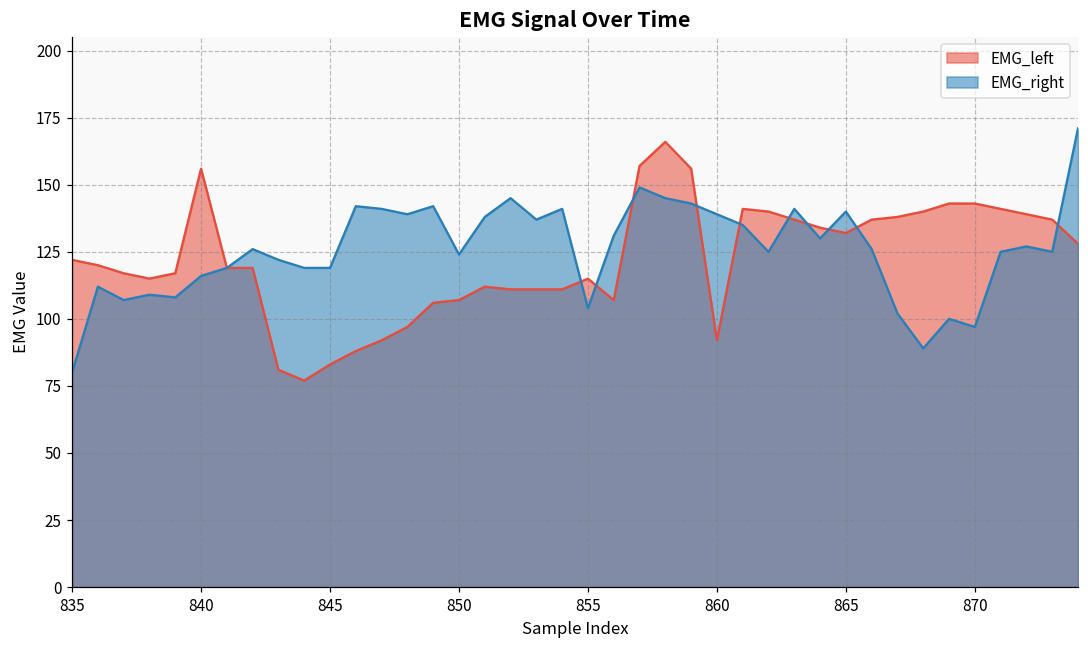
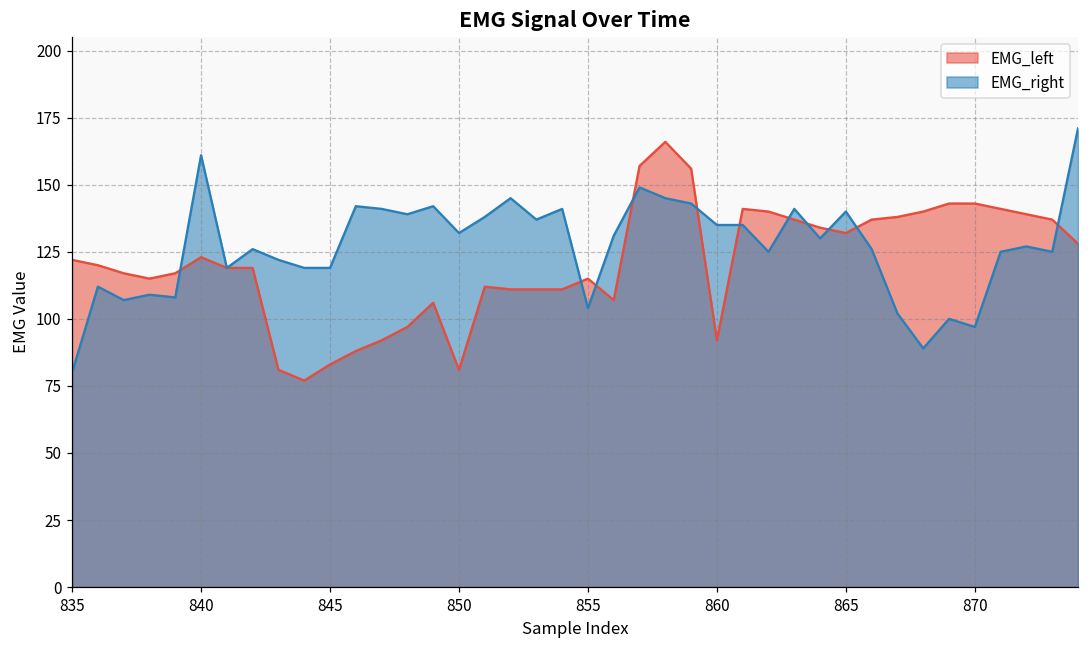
  {
    "EMG_left": {
      "835": 122,
-     "840": 156,
+     "840": 123,
      "845": 83,
-     "850": 107,
+     "850": 81,
      "855": 115,
      "860": 92,
      "865": 132,
      "870": 143
    },
    "EMG_right": {
      "835": 80,
-     "840": 116,
+     "840": 161,
      "845": 119,
-     "850": 124,
+     "850": 132,
      "855": 104,
-     "860": 139,
+     "860": 135,
      "865": 140,
      "870": 97
    }
  }
